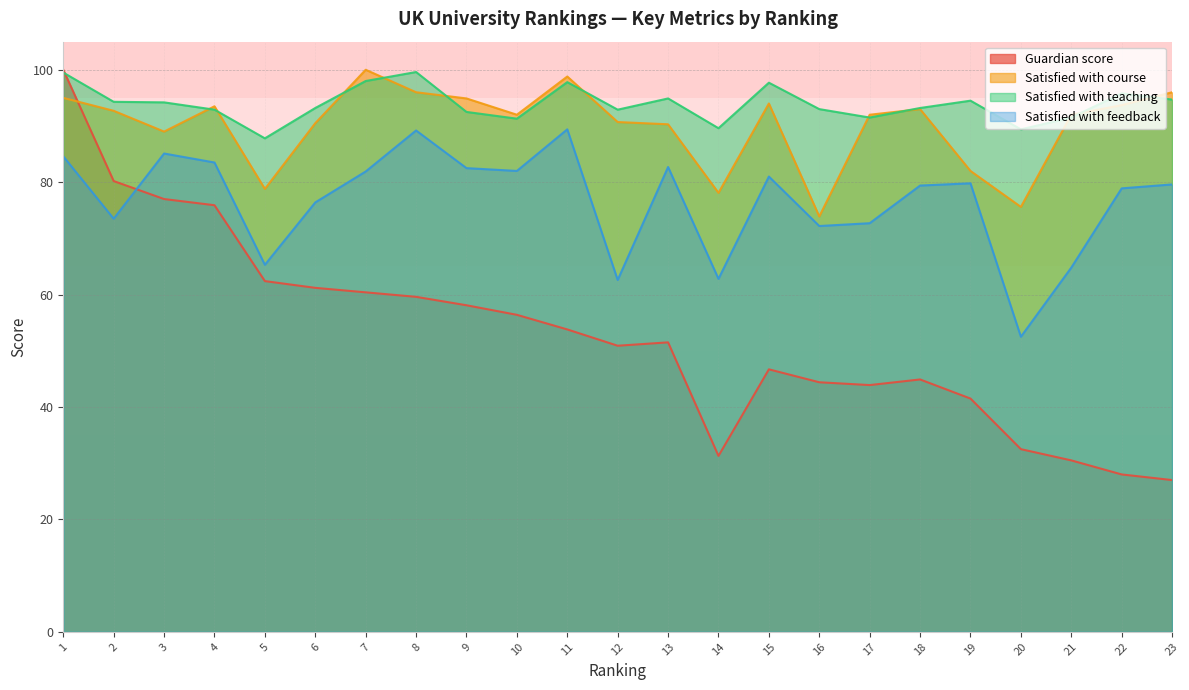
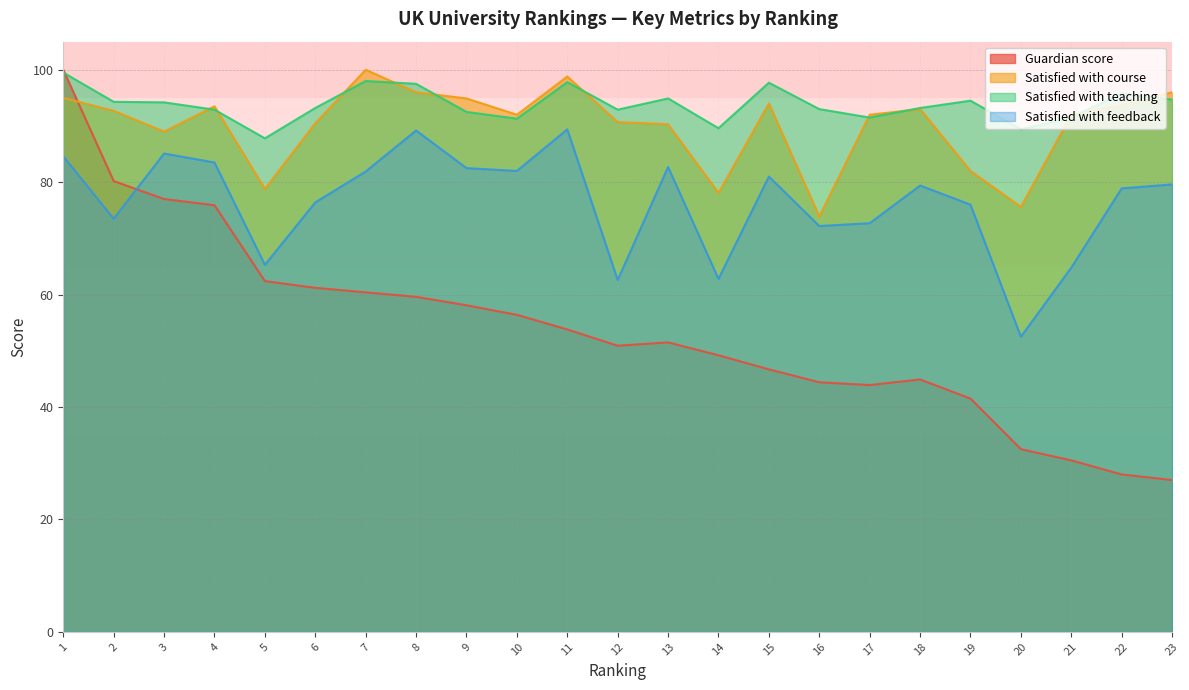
  {
    "Guardian score": {
      "1": 100,
      "2": 80,
      "3": 77,
      "4": 76,
      "5": 62,
      "6": 61,
      "7": 60,
      "8": 60,
      "9": 58,
      "10": 56,
      "11": 54,
      "12": 51,
      "13": 52,
-     "14": 31,
+     "14": 49,
      "15": 47,
      "16": 44,
      "17": 44,
      "18": 45,
      "19": 42,
      "20": 33,
      "21": 31,
      "22": 28,
      "23": 27
    },
    "Satisfied with course": {
      "1": 95,
      "2": 93,
      "3": 89,
      "4": 94,
      "5": 79,
      "6": 91,
      "7": 100,
      "8": 96,
      "9": 95,
      "10": 92,
      "11": 99,
      "12": 91,
      "13": 90,
      "14": 78,
      "15": 94,
      "16": 74,
      "17": 92,
      "19": 82,
      "20": 76,
      "23": 96
    },
    "Satisfied with teaching": {
      "1": 100,
      "2": 94,
      "3": 94,
      "4": 93,
      "5": 88,
      "6": 93,
      "7": 98,
-     "8": 100,
+     "8": 98,
      "9": 93,
      "10": 91,
      "11": 98,
      "12": 93,
      "13": 95,
      "14": 90,
      "15": 98,
      "16": 93,
      "17": 92,
      "19": 95,
      "20": 89,
      "23": 95
    },
    "Satisfied with feedback": {
      "1": 85,
      "2": 74,
      "3": 85,
      "4": 84,
      "5": 65,
      "6": 76,
      "7": 82,
      "8": 89,
      "9": 83,
      "10": 82,
      "11": 89,
      "12": 63,
      "13": 83,
      "14": 63,
      "15": 81,
      "16": 72,
      "17": 73,
      "18": 79,
-     "19": 80,
+     "19": 76,
      "20": 53,
      "21": 65,
      "22": 79,
      "23": 80
    }
  }
